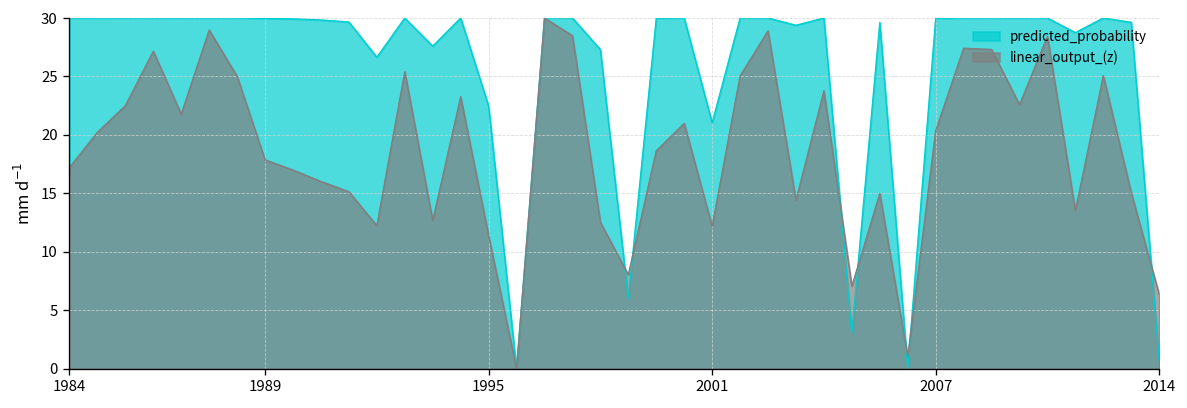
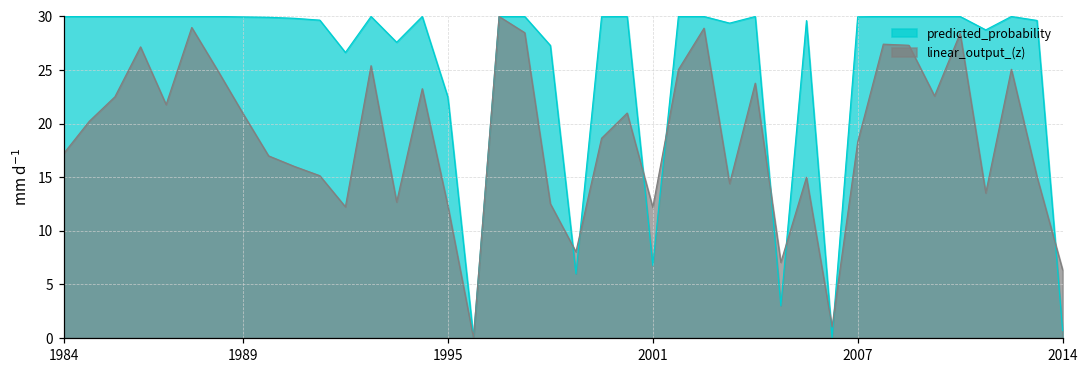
  {
    "predicted_probability": {
      "1984": 30,
      "1989": 30,
      "1995": 22,
-     "2001": 21,
+     "2001": 7,
      "2007": 30,
      "2014": 1
    },
    "linear_output_(z)": {
      "1984": 17,
-     "1989": 18,
-     "1995": 11,
+     "1989": 21,
+     "1995": 12,
      "2001": 12,
-     "2007": 20,
+     "2007": 18,
      "2014": 6
    }
  }
